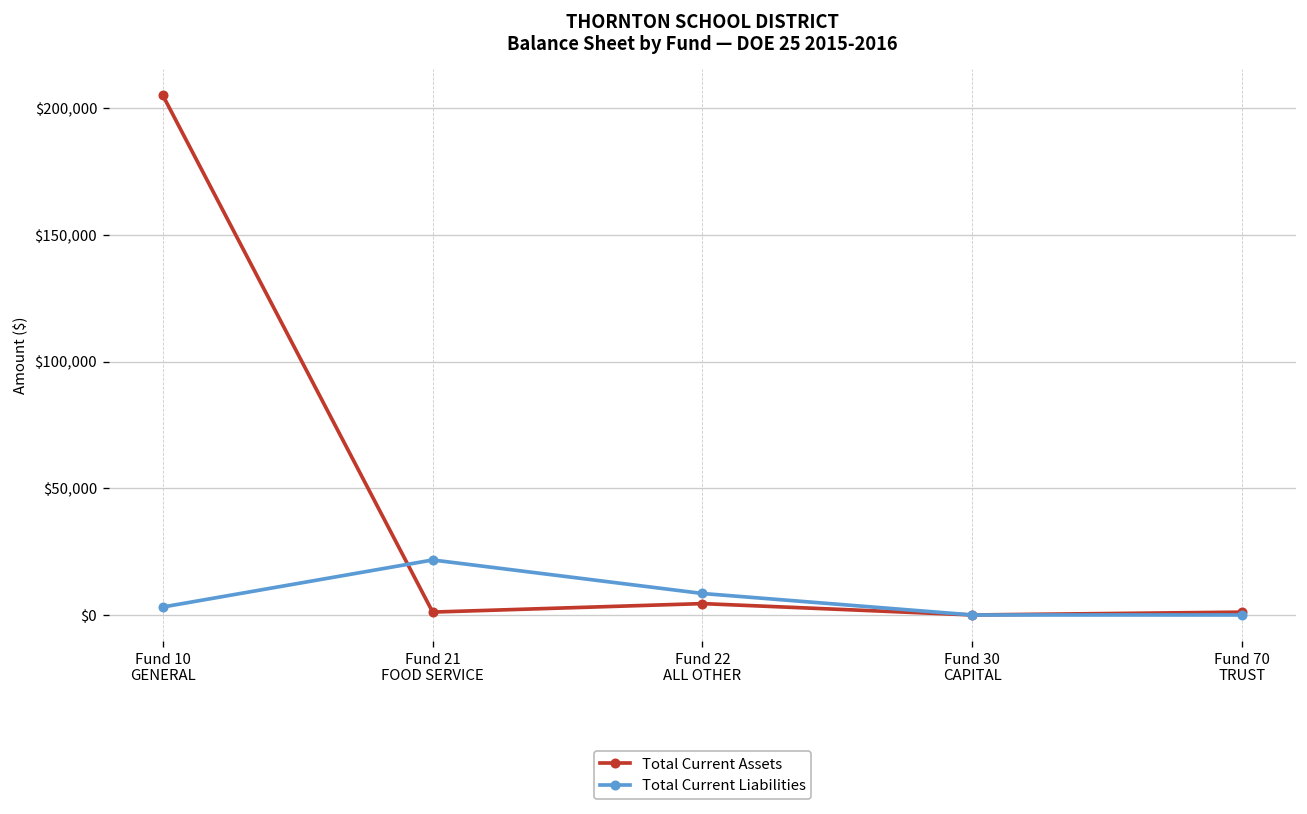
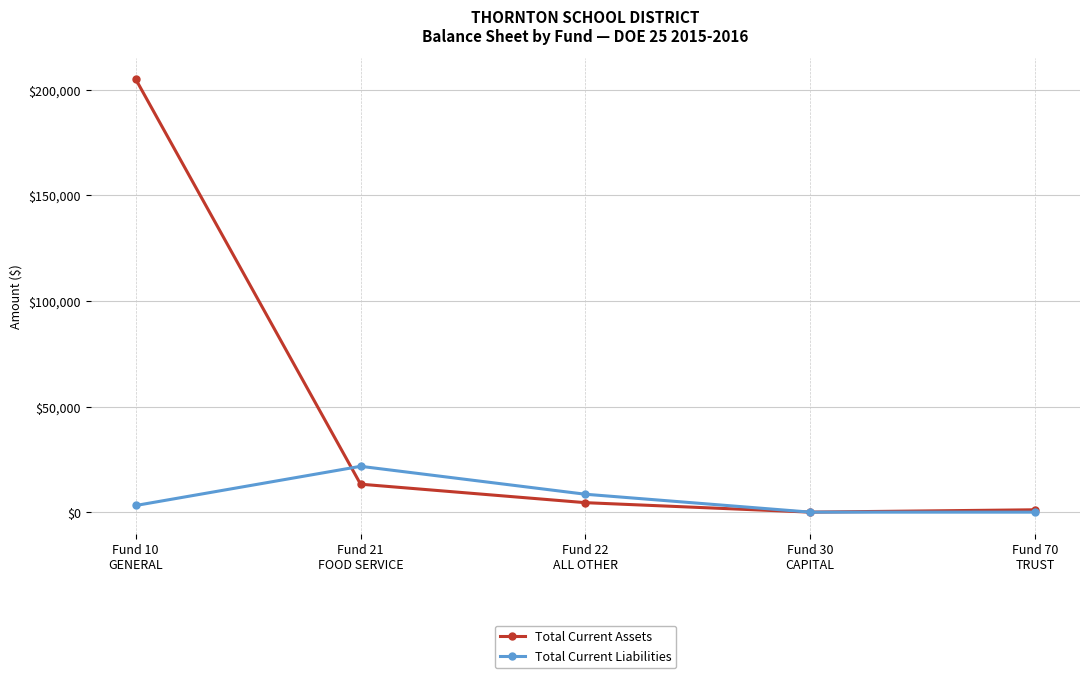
  {
    "Total Current Assets": {
      "Fund 10 GENERAL": "$205,000",
-     "Fund 21 FOOD SERVICE": "$1,000",
+     "Fund 21 FOOD SERVICE": "$13,000",
      "Fund 22 ALL OTHER": "$4,000"
    },
    "Total Current Liabilities": {
      "Fund 10 GENERAL": "$3,000",
      "Fund 21 FOOD SERVICE": "$22,000",
      "Fund 22 ALL OTHER": "$8,000"
    }
  }
